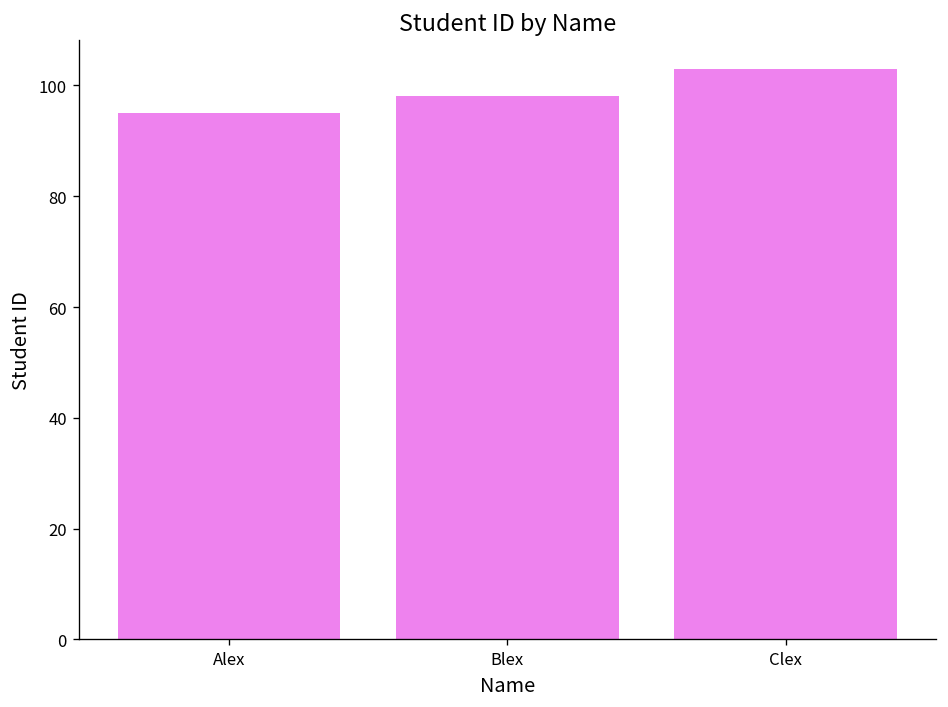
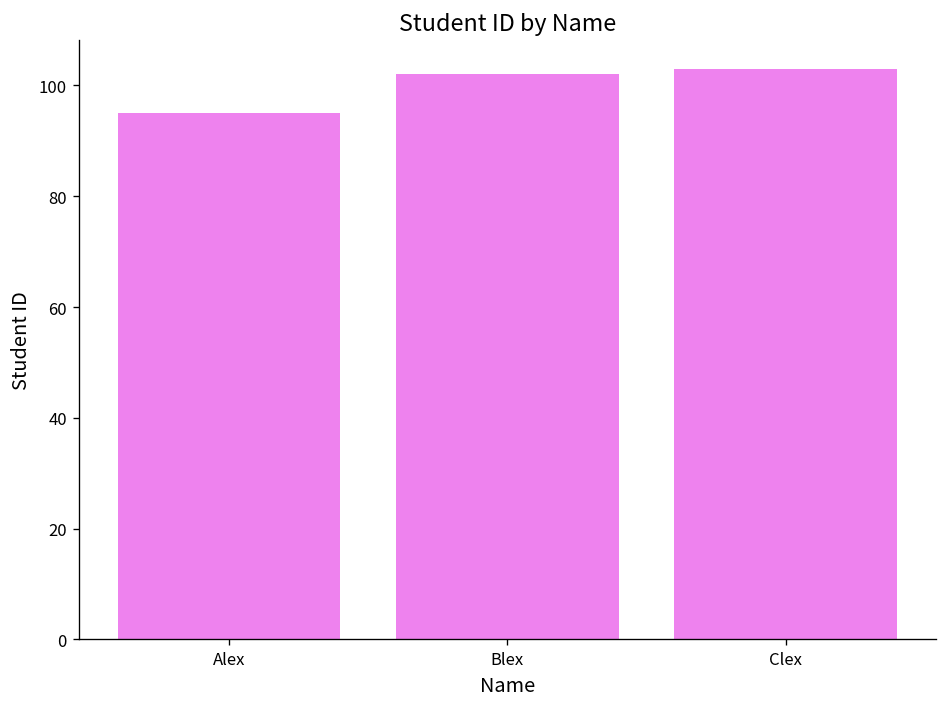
  {
    "Alex": 95,
-   "Blex": 98,
+   "Blex": 102,
    "Clex": 103
  }
